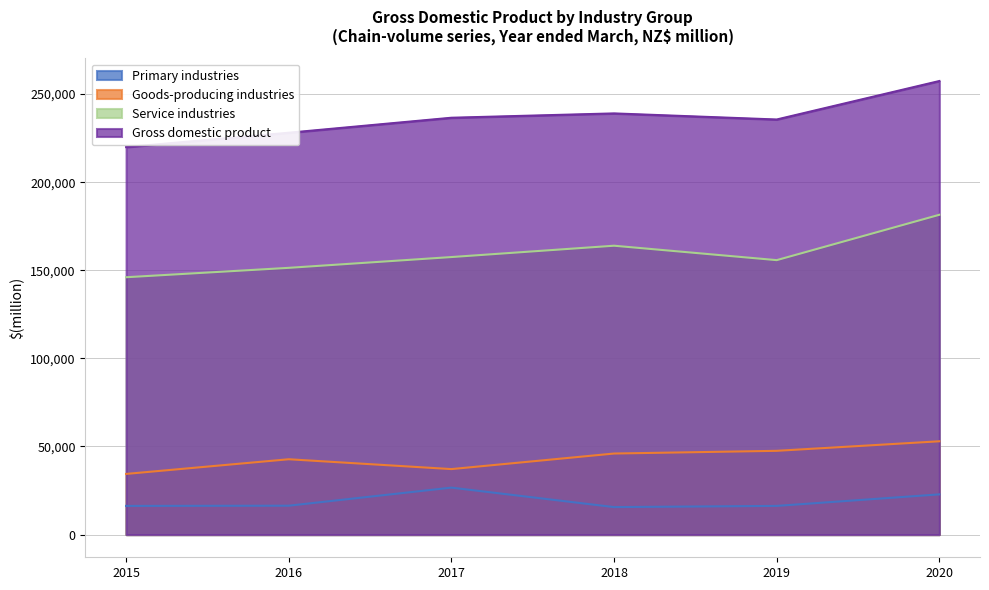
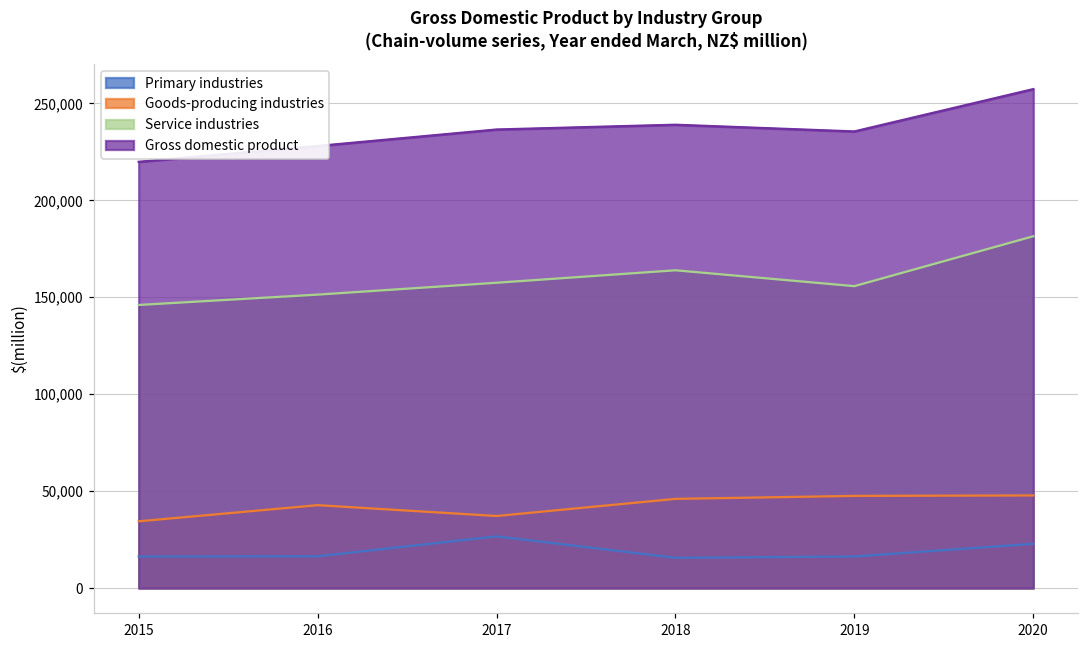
  {
    "Primary industries": {
      "2015": "16,000",
      "2016": "16,000",
      "2017": "27,000",
      "2018": "16,000",
      "2019": "16,000",
      "2020": "23,000"
    },
    "Goods-producing industries": {
      "2015": "34,000",
      "2016": "43,000",
      "2017": "37,000",
      "2018": "46,000",
      "2019": "48,000",
-     "2020": "53,000"
+     "2020": "48,000"
    },
    "Service industries": {
      "2015": "146,000",
      "2016": "151,000",
      "2017": "157,000",
      "2018": "164,000",
      "2019": "156,000",
      "2020": "181,000"
    },
    "Gross domestic product": {
      "2015": "220,000",
      "2017": "237,000",
      "2018": "239,000",
      "2019": "236,000",
      "2020": "257,000"
    }
  }
